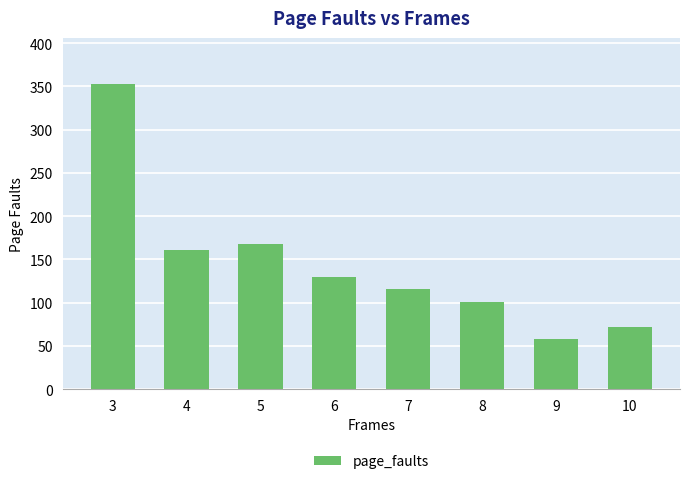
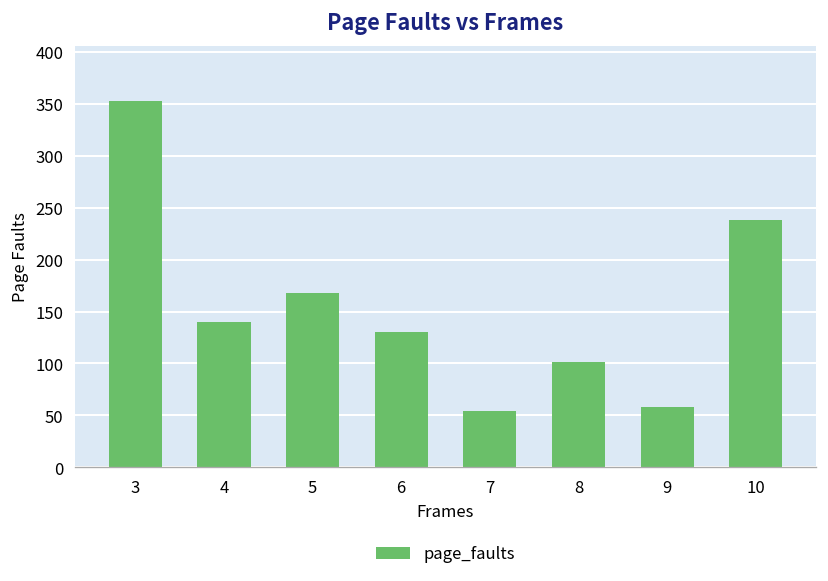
  {
    "3": 350,
-   "4": 160,
+   "4": 140,
    "5": 170,
    "6": 130,
-   "7": 120,
+   "7": 50,
    "8": 100,
    "9": 60,
-   "10": 70
+   "10": 240
  }
